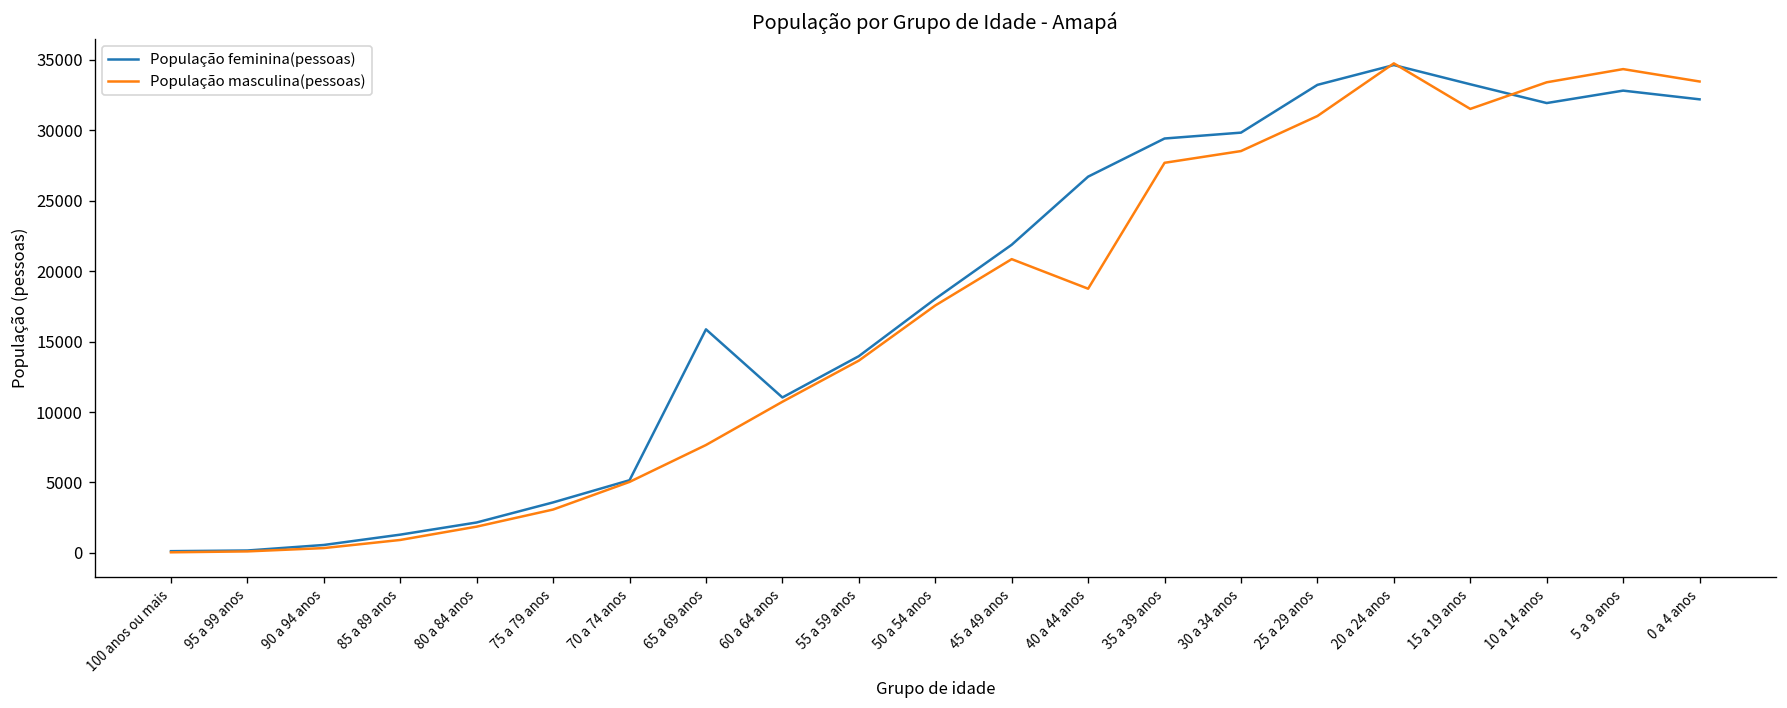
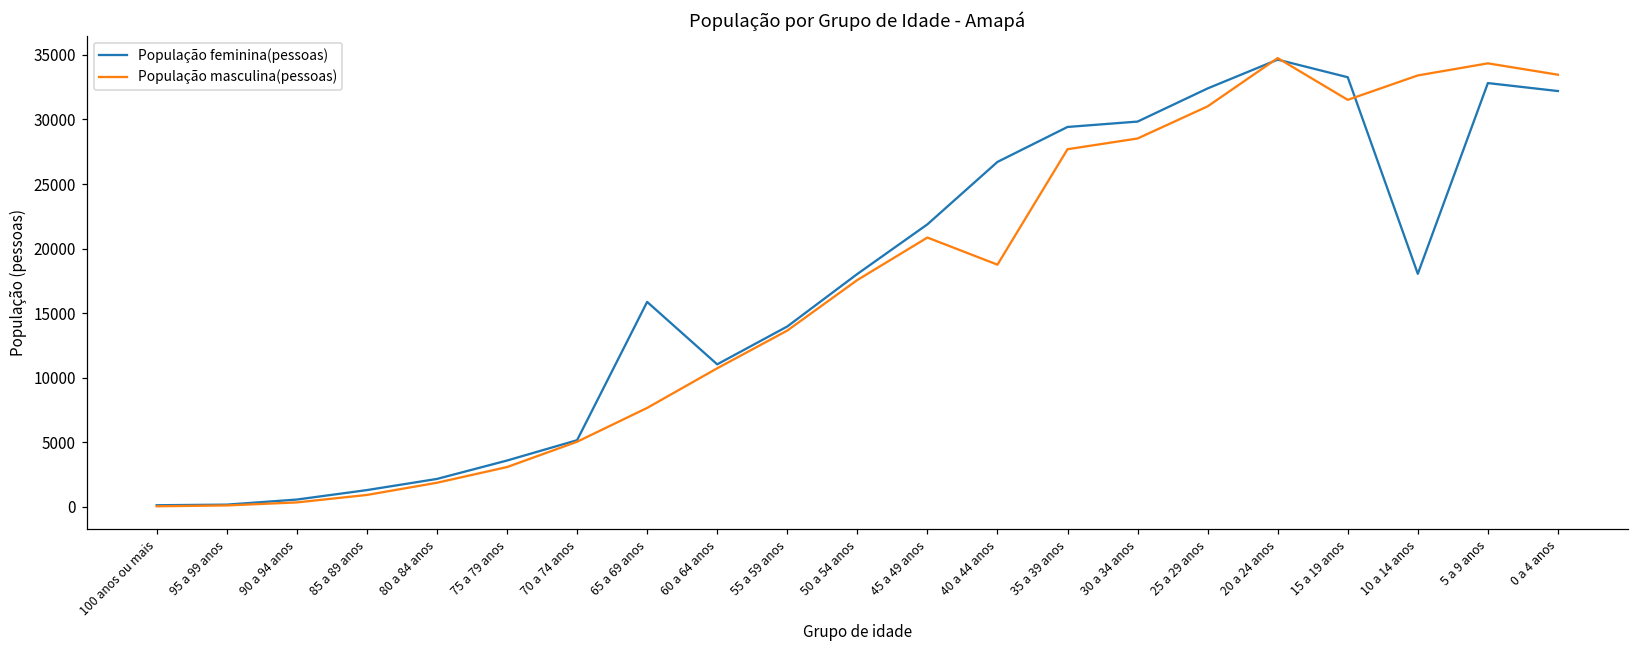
  {
    "População feminina(pessoas)": {
      "90 a 94 anos": 600,
      "85 a 89 anos": 1300,
      "80 a 84 anos": 2200,
      "75 a 79 anos": 3600,
      "65 a 69 anos": 15900,
      "60 a 64 anos": 11000,
      "55 a 59 anos": 14000,
      "50 a 54 anos": 18000,
      "45 a 49 anos": 21900,
      "40 a 44 anos": 26700,
      "35 a 39 anos": 29400,
      "30 a 34 anos": 29800,
-     "25 a 29 anos": 33200,
+     "25 a 29 anos": 32400,
      "15 a 19 anos": 33300,
-     "10 a 14 anos": 31900,
+     "10 a 14 anos": 18000,
      "5 a 9 anos": 32800,
      "0 a 4 anos": 32200
    },
    "População masculina(pessoas)": {
      "90 a 94 anos": 300,
      "85 a 89 anos": 900,
      "80 a 84 anos": 1900,
      "75 a 79 anos": 3100,
      "65 a 69 anos": 7700,
      "60 a 64 anos": 10700,
      "55 a 59 anos": 13700,
      "50 a 54 anos": 17600,
      "45 a 49 anos": 20900,
      "40 a 44 anos": 18800,
      "35 a 39 anos": 27700,
      "30 a 34 anos": 28500,
      "25 a 29 anos": 31000,
      "15 a 19 anos": 31500,
      "10 a 14 anos": 33400,
      "5 a 9 anos": 34300,
      "0 a 4 anos": 33500
    }
  }
